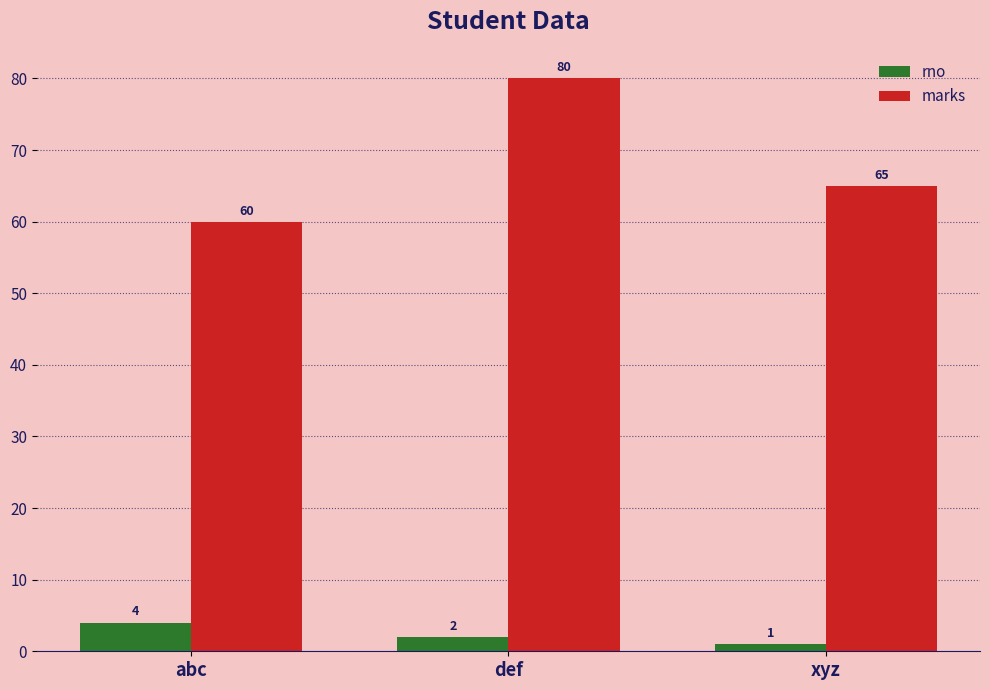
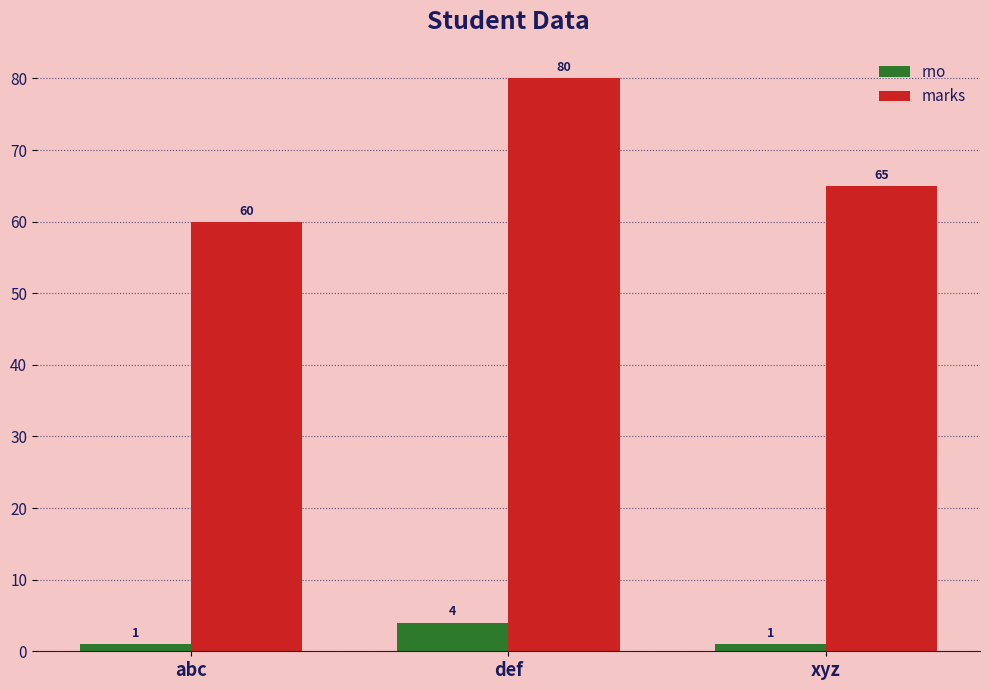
  {
    "rno": {
-     "abc": 4,
-     "def": 2,
+     "abc": 1,
+     "def": 4,
      "xyz": 1
    },
    "marks": {
      "abc": 60,
      "def": 80,
      "xyz": 65
    }
  }
